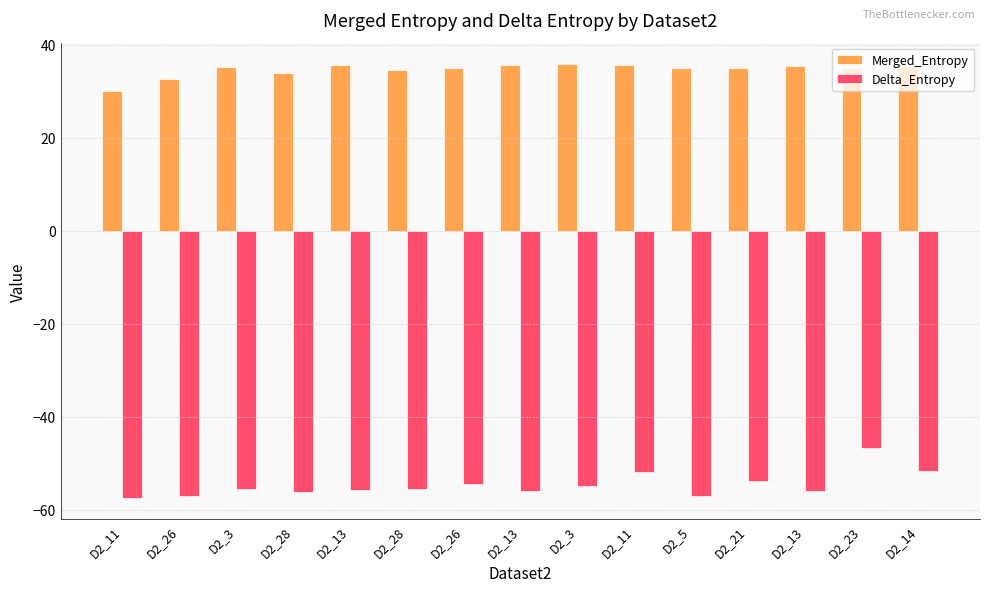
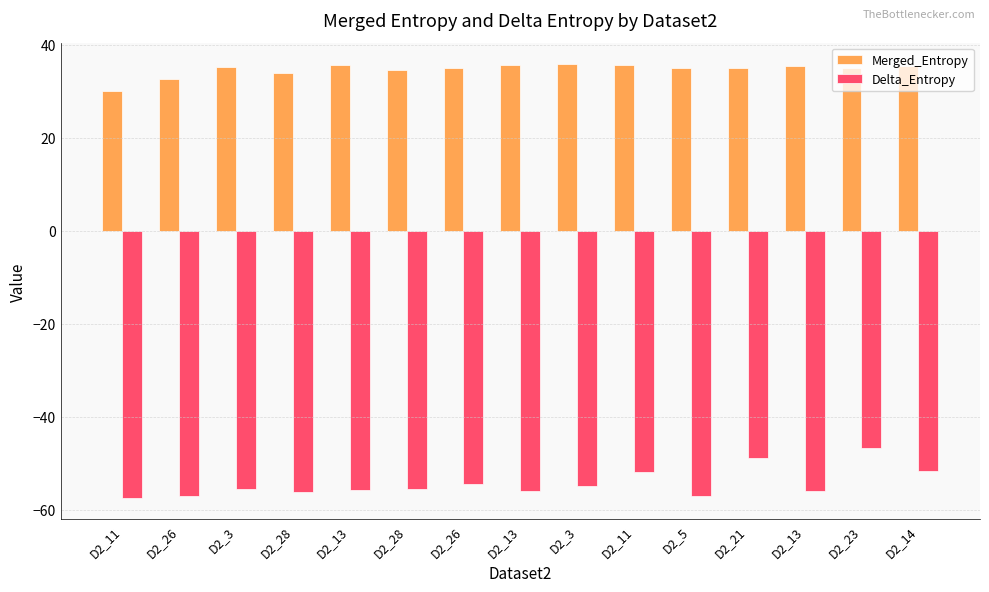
  {
    "Merged_Entropy": {
      "D2_5": 35,
      "D2_21": 35
    },
    "Delta_Entropy": {
      "D2_5": -57,
-     "D2_21": -54,
+     "D2_21": -49,
      "D2_23": -47,
      "D2_14": -52
    }
  }
